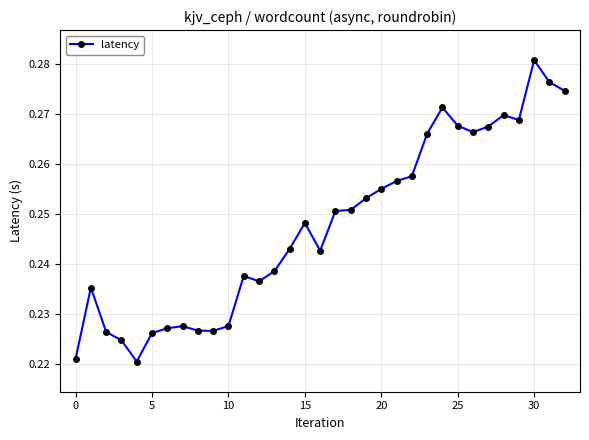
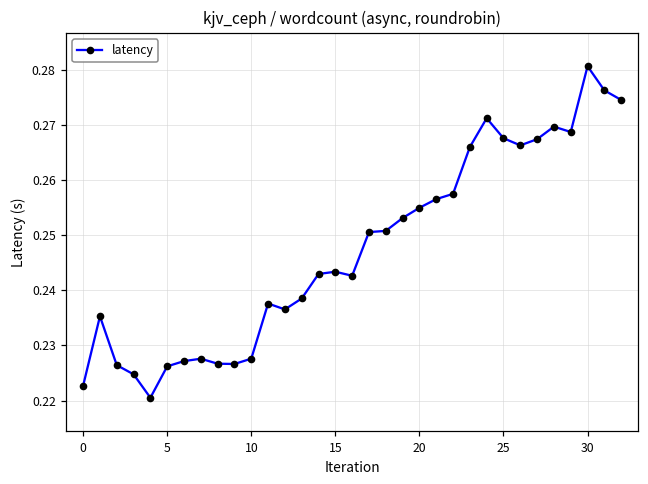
  {
-   "0": 0.221,
+   "0": 0.223,
    "5": 0.226,
    "10": 0.228,
-   "15": 0.248,
+   "15": 0.243,
    "20": 0.255,
    "25": 0.268,
    "30": 0.281
  }
